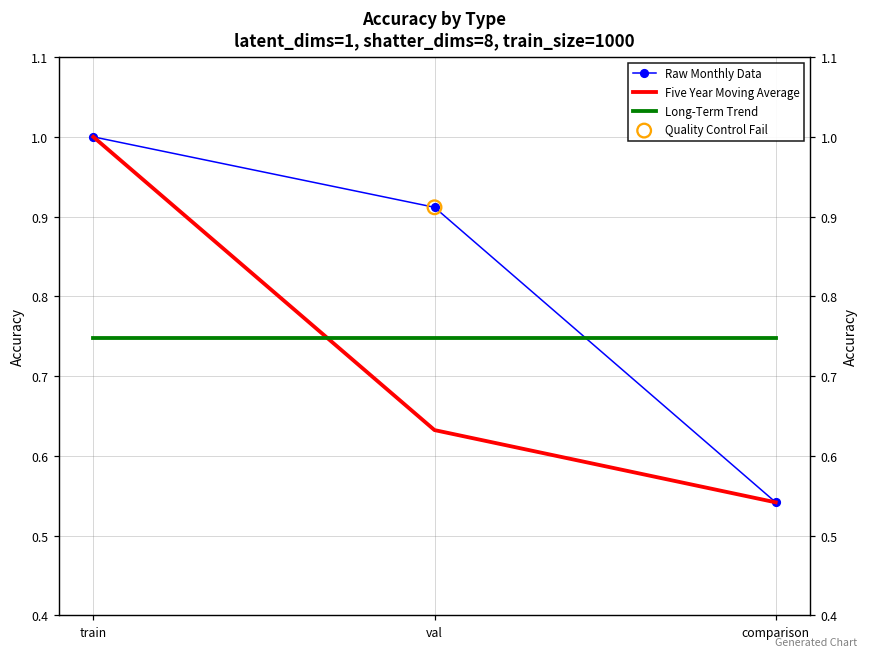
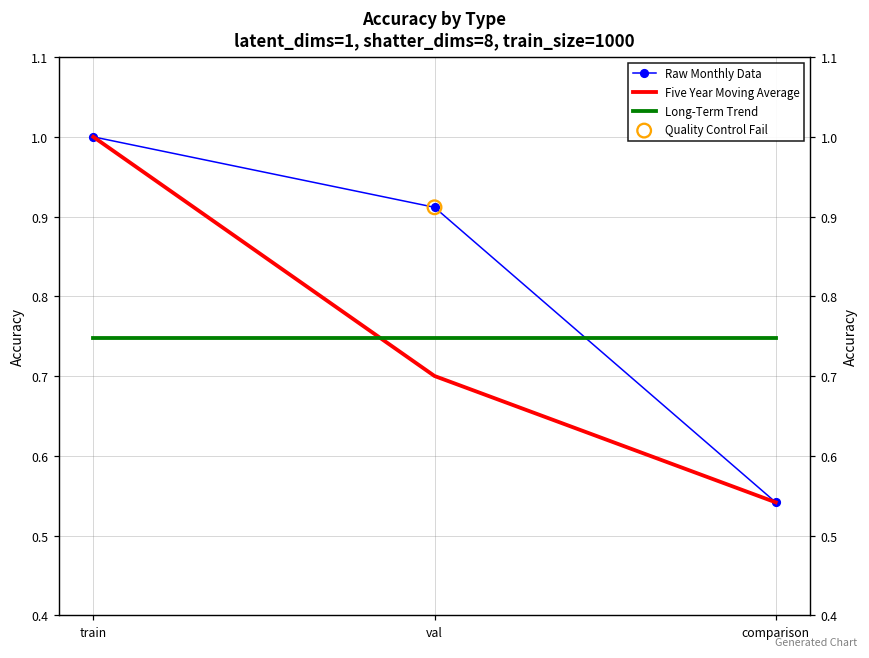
  {
    "Five Year Moving Average": {
-     "val": 0.63
+     "val": 0.70
    },
    "Long-Term Trend": {
      "train": 0.75,
      "val": 0.75,
      "comparison": 0.75
    }
  }
